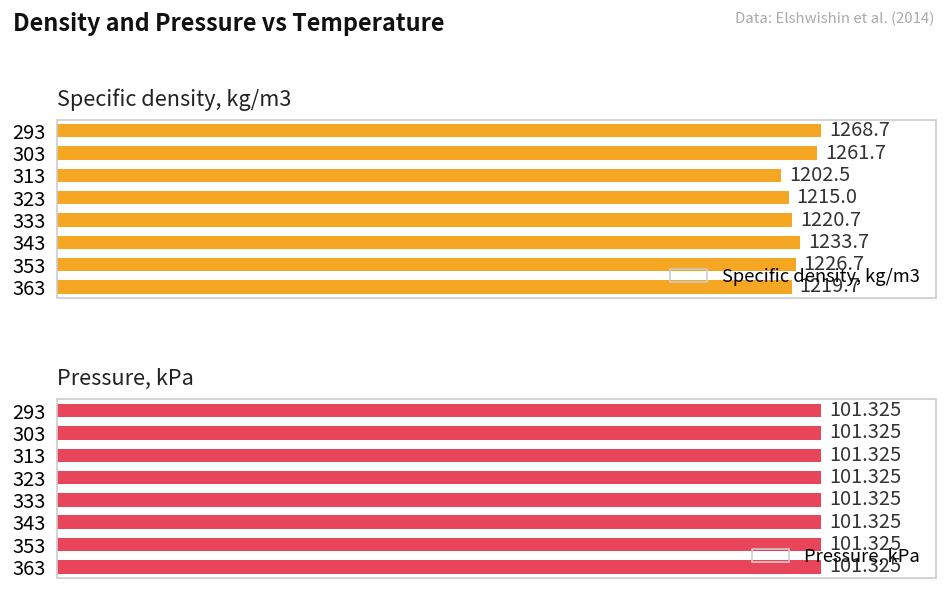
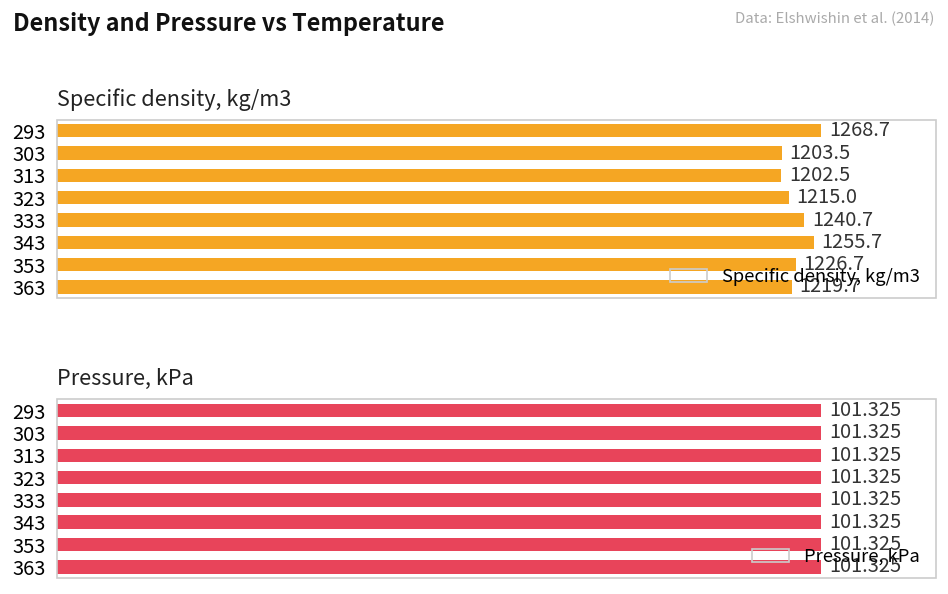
  {
    "Specific density, kg/m3": {
      "293": 1268.7,
-     "303": 1261.7,
+     "303": 1203.5,
      "313": 1202.5,
      "323": 1215.0,
-     "333": 1220.7,
-     "343": 1233.7,
+     "333": 1240.7,
+     "343": 1255.7,
      "353": 1226.7,
      "363": 1219.7
    },
    "Pressure, kPa": {
      "293": 101.325,
      "303": 101.325,
      "313": 101.325,
      "323": 101.325,
      "333": 101.325,
      "343": 101.325,
      "353": 101.325,
      "363": 101.325
    }
  }
